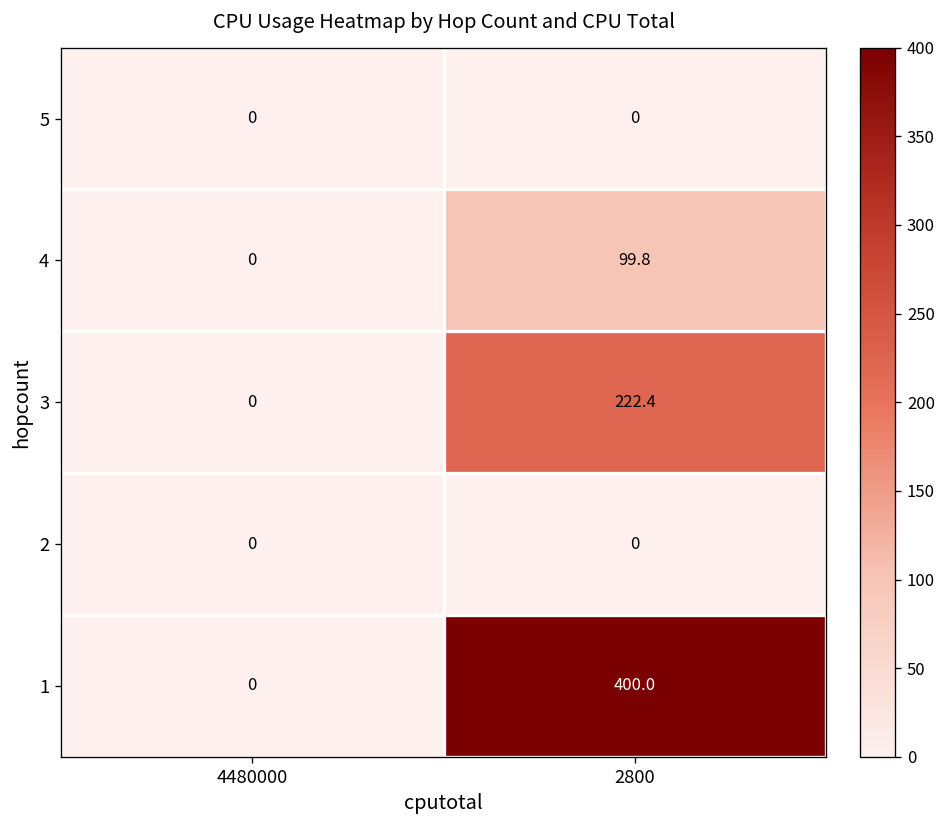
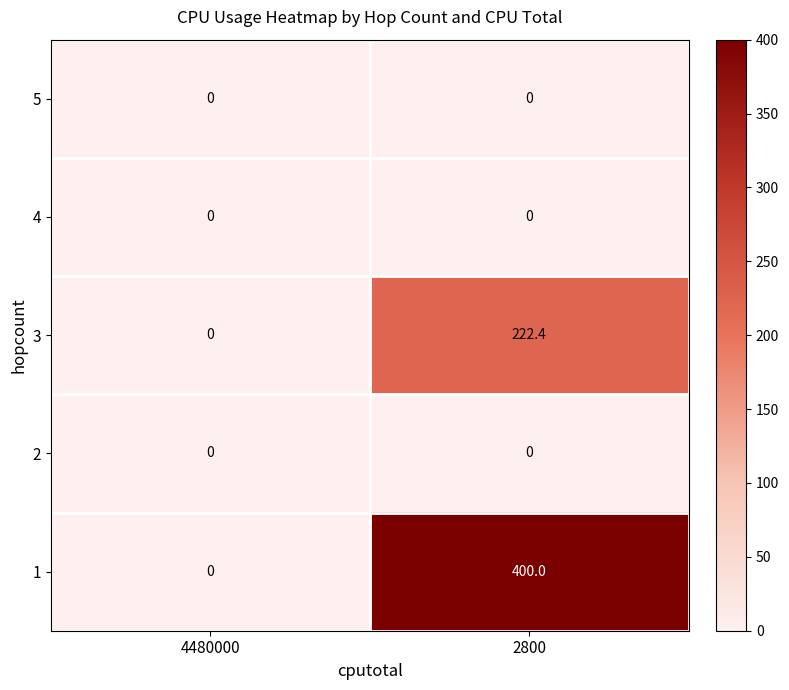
  {
    "5": {
      "4480000": 0,
      "2800": 0
    },
    "4": {
      "4480000": 0,
-     "2800": 99.8
+     "2800": 0
    },
    "3": {
      "4480000": 0,
      "2800": 222.4
    },
    "2": {
      "4480000": 0,
      "2800": 0
    },
    "1": {
      "4480000": 0,
      "2800": 400.0
    }
  }
